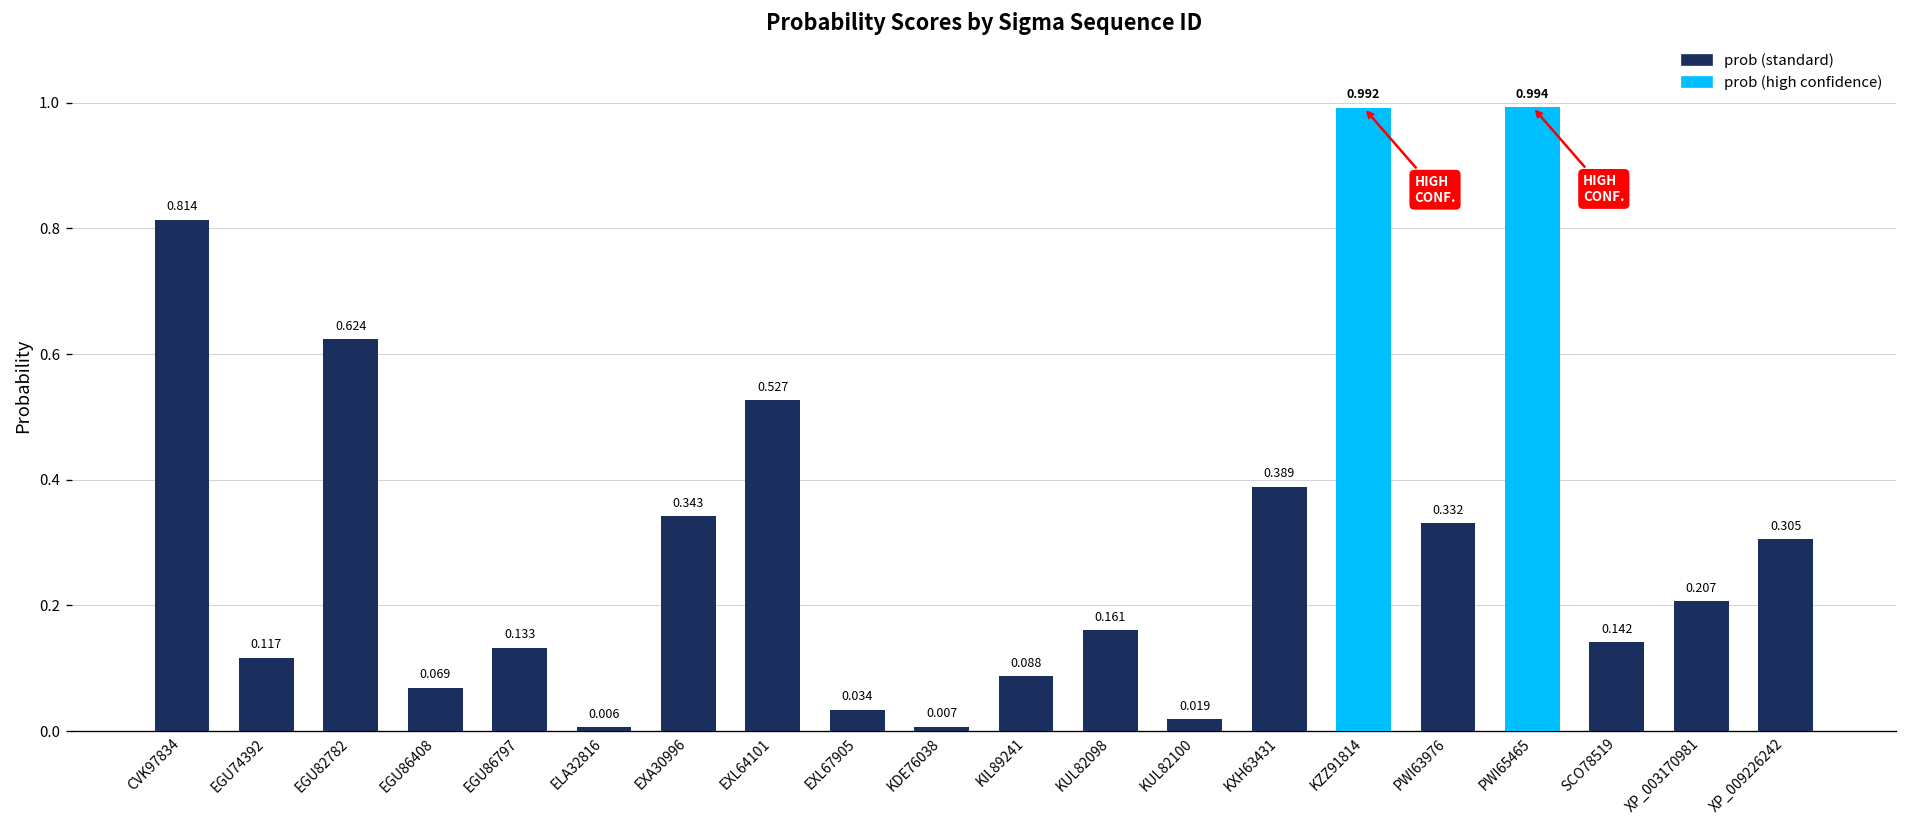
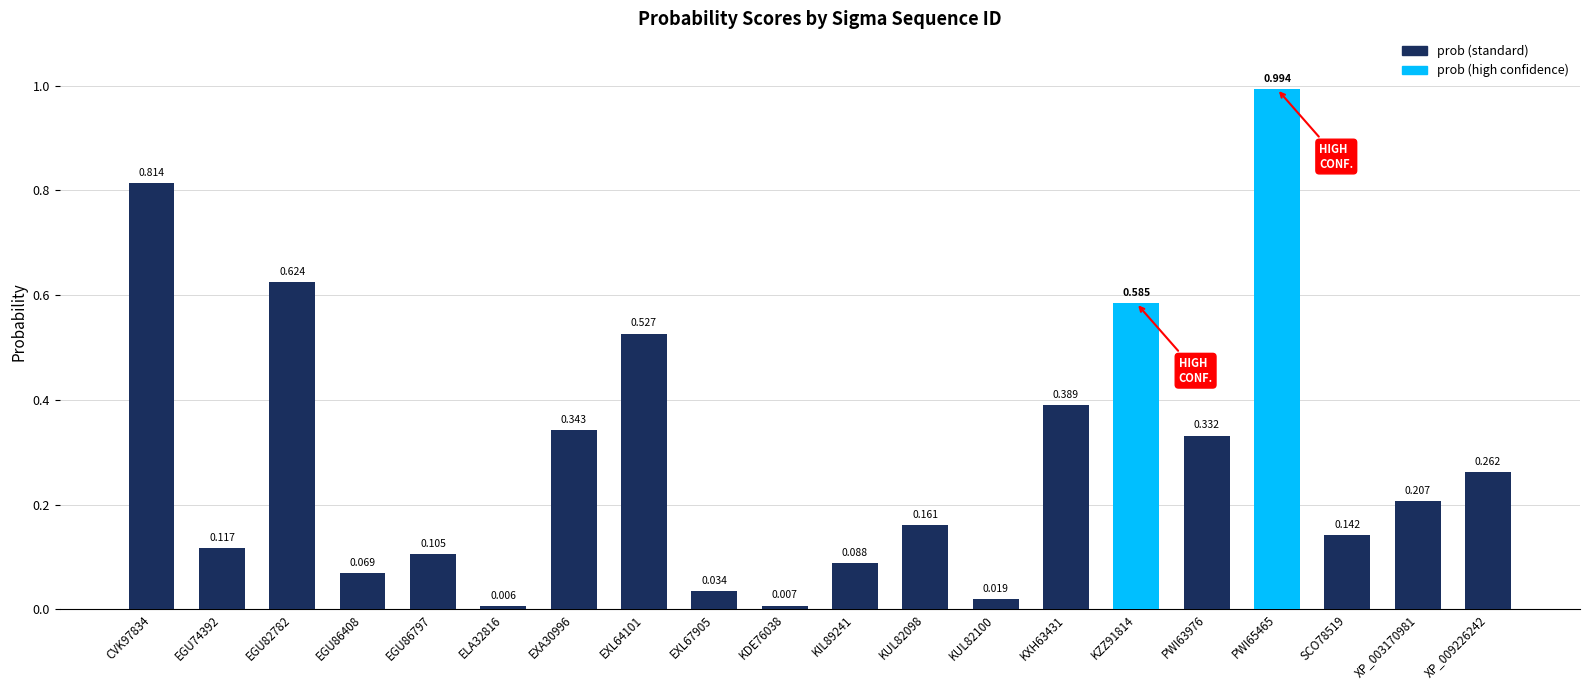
  {
    "CVK97834": 0.814,
    "EGU74392": 0.117,
    "EGU82782": 0.624,
    "EGU86408": 0.069,
-   "EGU86797": 0.133,
+   "EGU86797": 0.105,
    "ELA32816": 0.006,
    "EXA30996": 0.343,
    "EXL64101": 0.527,
    "EXL67905": 0.034,
    "KDE76038": 0.007,
    "KIL89241": 0.088,
    "KUL82098": 0.161,
    "KUL82100": 0.019,
    "KXH63431": 0.389,
-   "KZZ91814": 0.992,
+   "KZZ91814": 0.585,
    "PWI63976": 0.332,
    "PWI65465": 0.994,
    "SCO78519": 0.142,
    "XP_003170981": 0.207,
-   "XP_009226242": 0.305
+   "XP_009226242": 0.262
  }
